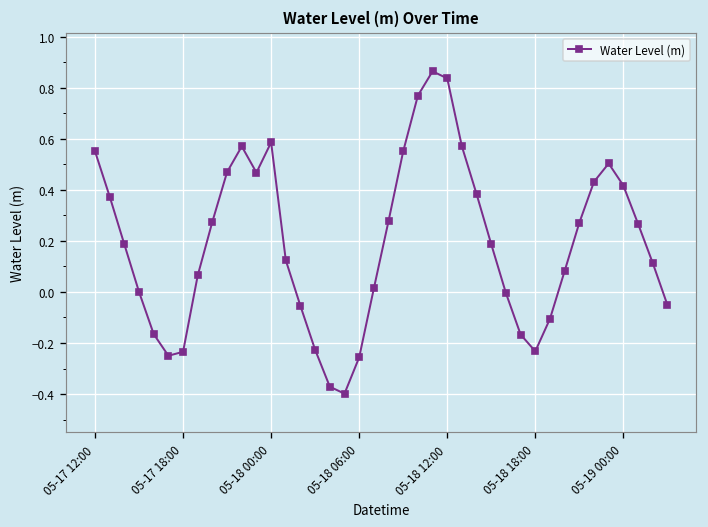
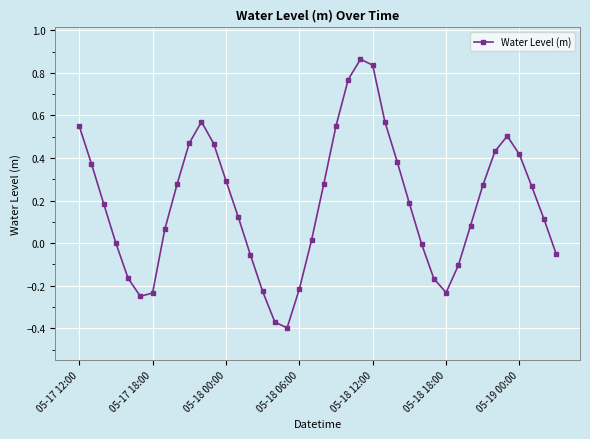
  {
    "05-17 12:00": 0.55,
    "05-17 18:00": -0.23,
-   "05-18 00:00": 0.59,
-   "05-18 06:00": -0.26,
+   "05-18 00:00": 0.29,
+   "05-18 06:00": -0.22,
    "05-18 12:00": 0.84,
    "05-18 18:00": -0.23,
    "05-19 00:00": 0.42
  }
